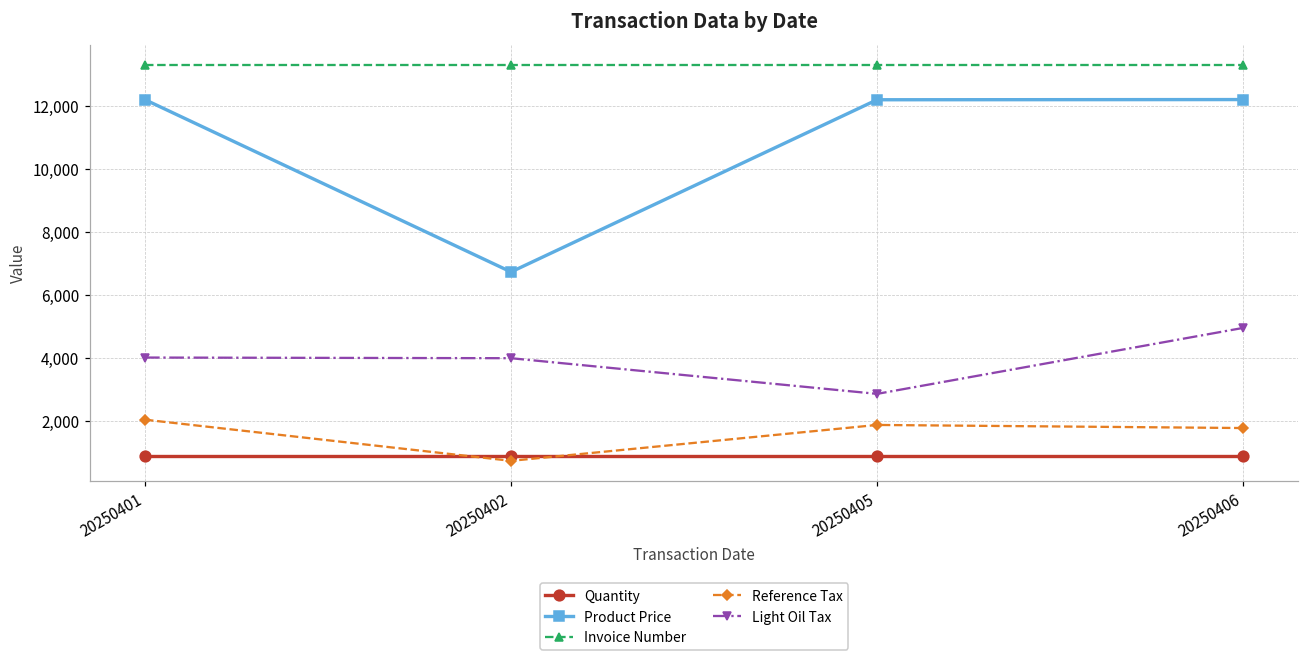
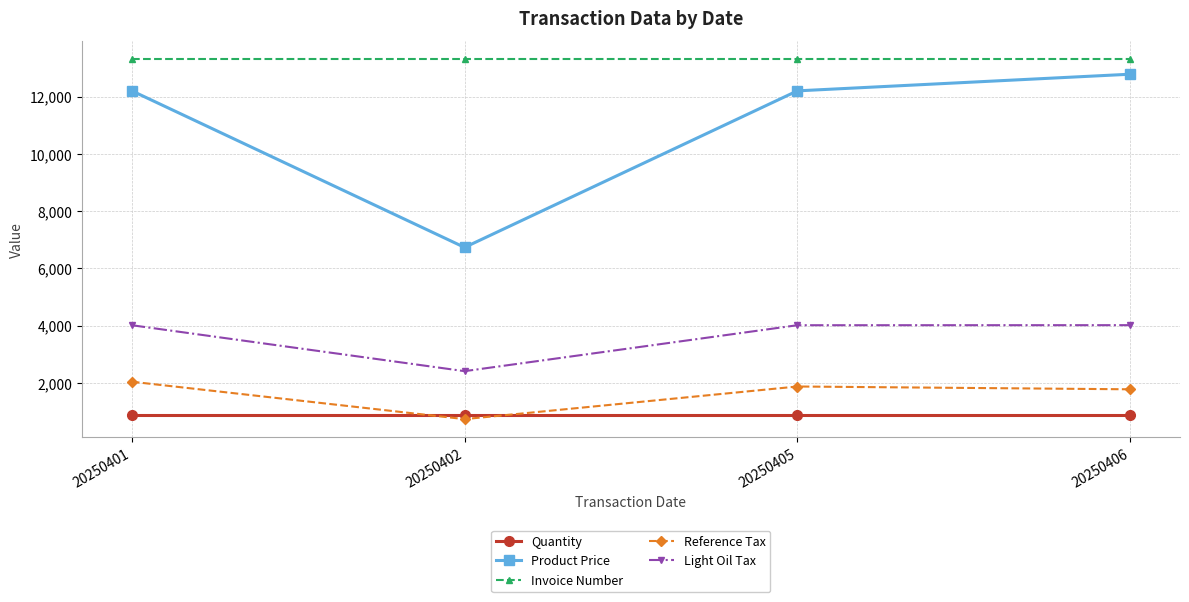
  {
    "Quantity": {
      "20250401": "900",
      "20250402": "900",
      "20250405": "900",
      "20250406": "900"
    },
    "Product Price": {
      "20250401": "12,200",
      "20250402": "6,700",
      "20250405": "12,200",
-     "20250406": "12,200"
+     "20250406": "12,800"
    },
    "Invoice Number": {
      "20250401": "13,300",
      "20250402": "13,300",
      "20250405": "13,300",
      "20250406": "13,300"
    },
    "Reference Tax": {
      "20250401": "2,000",
      "20250402": "700",
      "20250405": "1,900",
      "20250406": "1,800"
    },
    "Light Oil Tax": {
      "20250401": "4,000",
-     "20250402": "4,000",
-     "20250405": "2,900",
-     "20250406": "5,000"
+     "20250402": "2,400",
+     "20250405": "4,000",
+     "20250406": "4,000"
    }
  }
